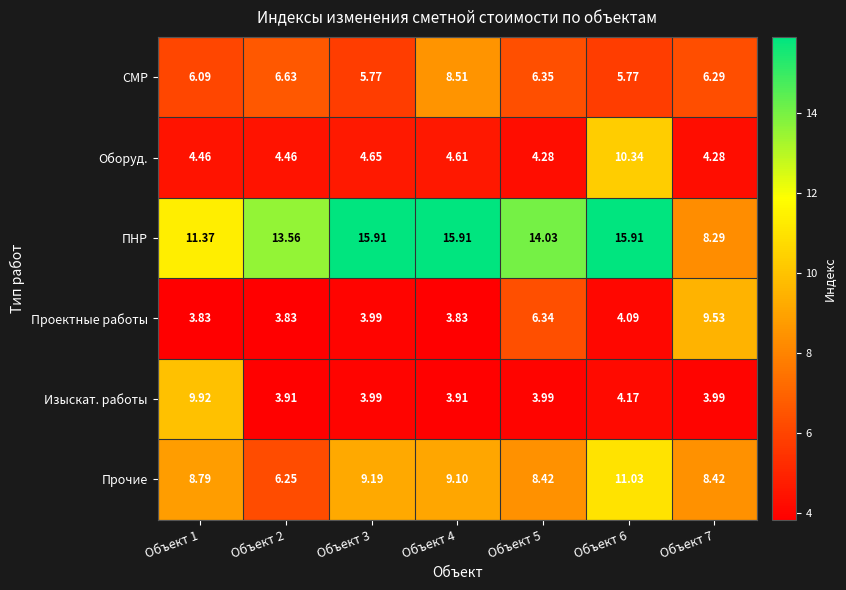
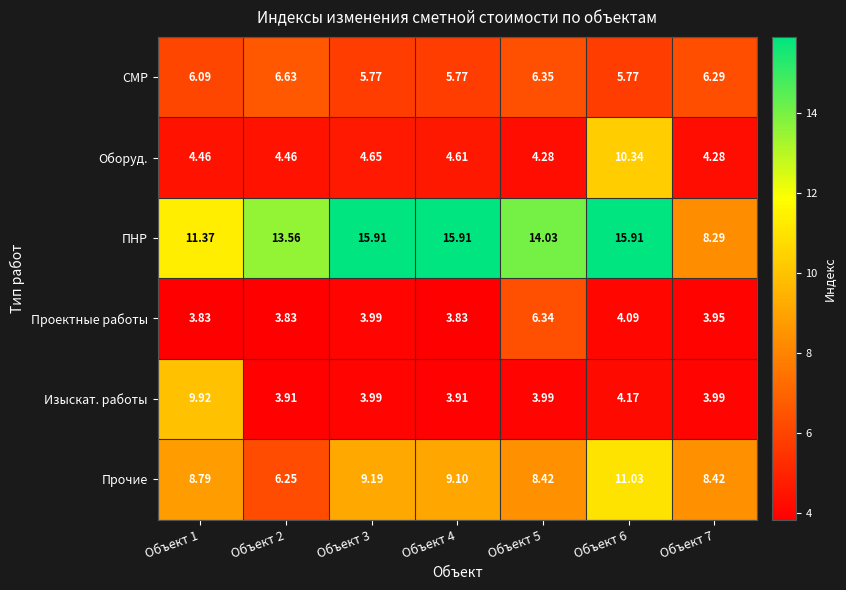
  {
    "СМР": {
      "Объект 1": 6.09,
      "Объект 2": 6.63,
      "Объект 3": 5.77,
-     "Объект 4": 8.51,
+     "Объект 4": 5.77,
      "Объект 5": 6.35,
      "Объект 6": 5.77,
      "Объект 7": 6.29
    },
    "Оборуд.": {
      "Объект 1": 4.46,
      "Объект 2": 4.46,
      "Объект 3": 4.65,
      "Объект 4": 4.61,
      "Объект 5": 4.28,
      "Объект 6": 10.34,
      "Объект 7": 4.28
    },
    "ПНР": {
      "Объект 1": 11.37,
      "Объект 2": 13.56,
      "Объект 3": 15.91,
      "Объект 4": 15.91,
      "Объект 5": 14.03,
      "Объект 6": 15.91,
      "Объект 7": 8.29
    },
    "Проектные работы": {
      "Объект 1": 3.83,
      "Объект 2": 3.83,
      "Объект 3": 3.99,
      "Объект 4": 3.83,
      "Объект 5": 6.34,
      "Объект 6": 4.09,
-     "Объект 7": 9.53
+     "Объект 7": 3.95
    },
    "Изыскат. работы": {
      "Объект 1": 9.92,
      "Объект 2": 3.91,
      "Объект 3": 3.99,
      "Объект 4": 3.91,
      "Объект 5": 3.99,
      "Объект 6": 4.17,
      "Объект 7": 3.99
    },
    "Прочие": {
      "Объект 1": 8.79,
      "Объект 2": 6.25,
      "Объект 3": 9.19,
      "Объект 4": 9.10,
      "Объект 5": 8.42,
      "Объект 6": 11.03,
      "Объект 7": 8.42
    }
  }
